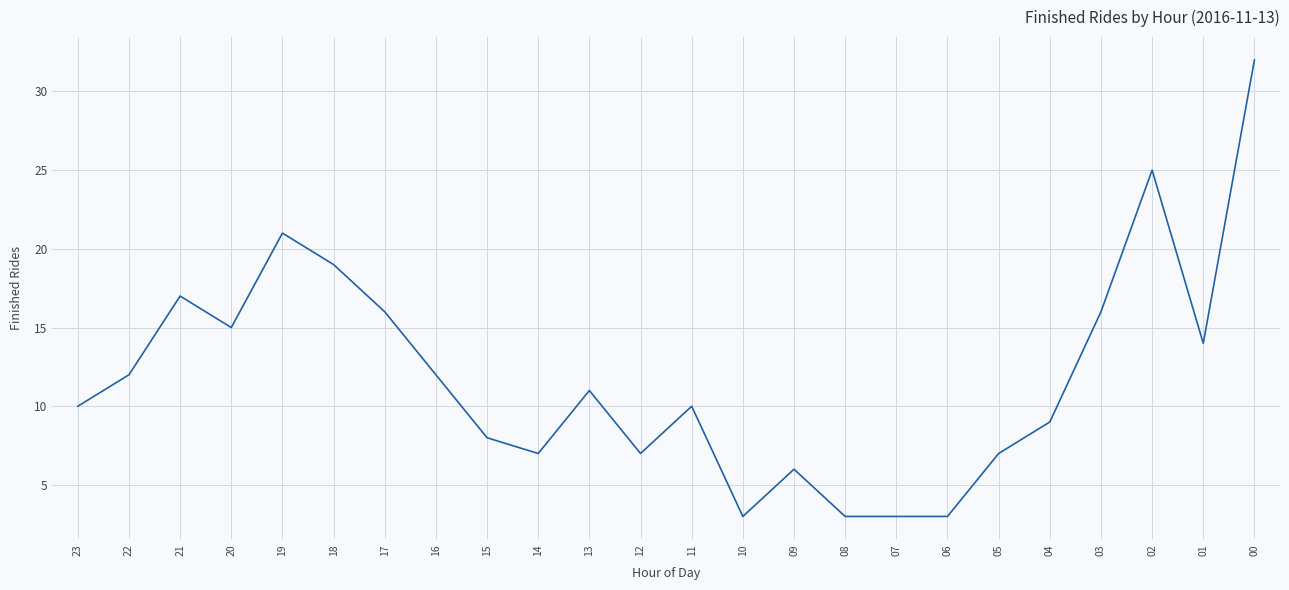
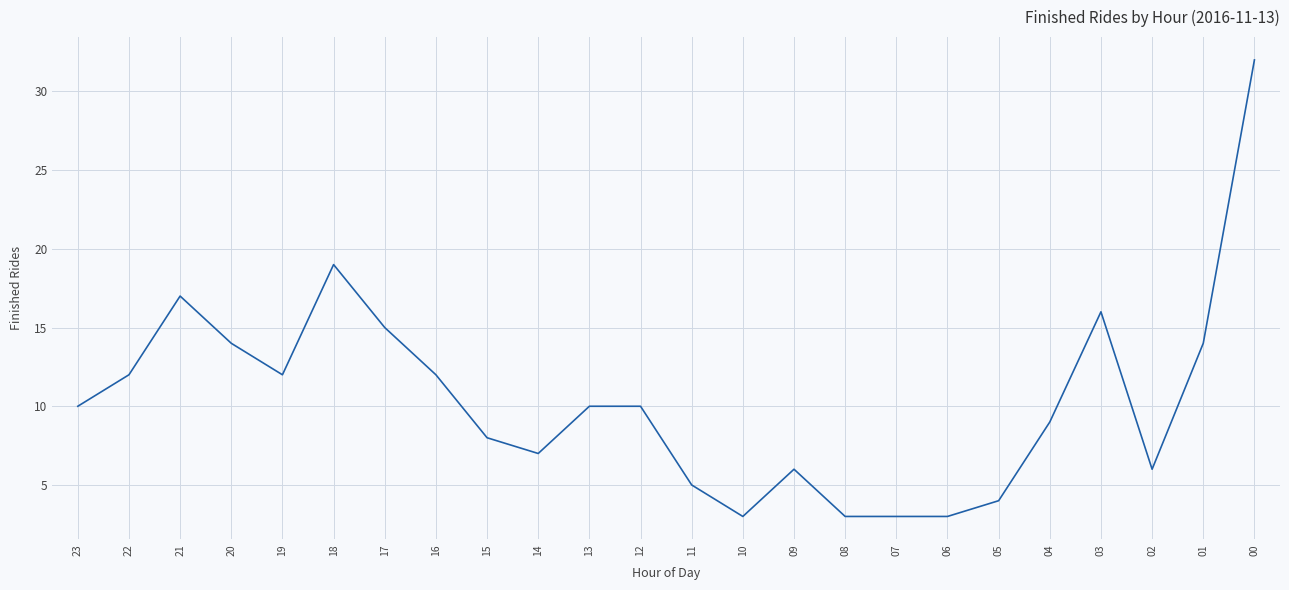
  {
    "23": 10,
    "22": 12,
    "21": 17,
-   "20": 15,
-   "19": 21,
+   "20": 14,
+   "19": 12,
    "18": 19,
-   "17": 16,
+   "17": 15,
    "16": 12,
    "15": 8,
    "14": 7,
-   "13": 11,
-   "12": 7,
-   "11": 10,
+   "13": 10,
+   "12": 10,
+   "11": 5,
    "10": 3,
    "09": 6,
    "08": 3,
    "07": 3,
    "06": 3,
-   "05": 7,
+   "05": 4,
    "04": 9,
    "03": 16,
-   "02": 25,
+   "02": 6,
    "01": 14,
    "00": 32
  }
